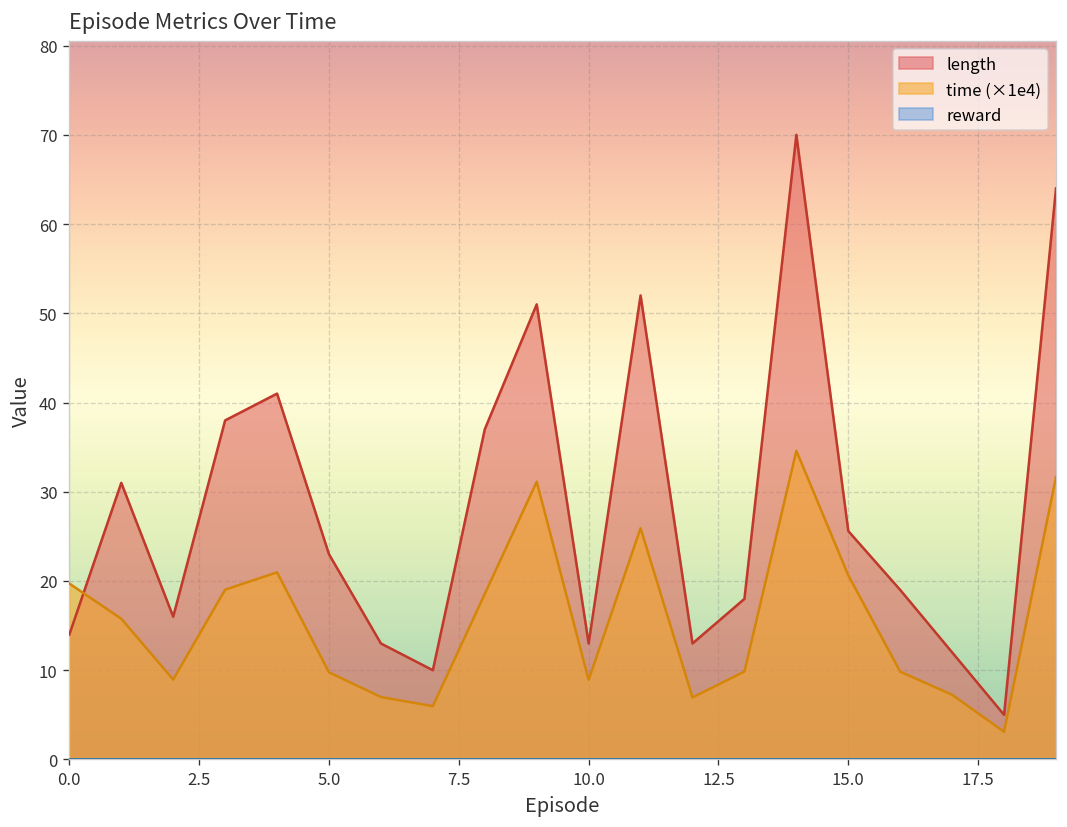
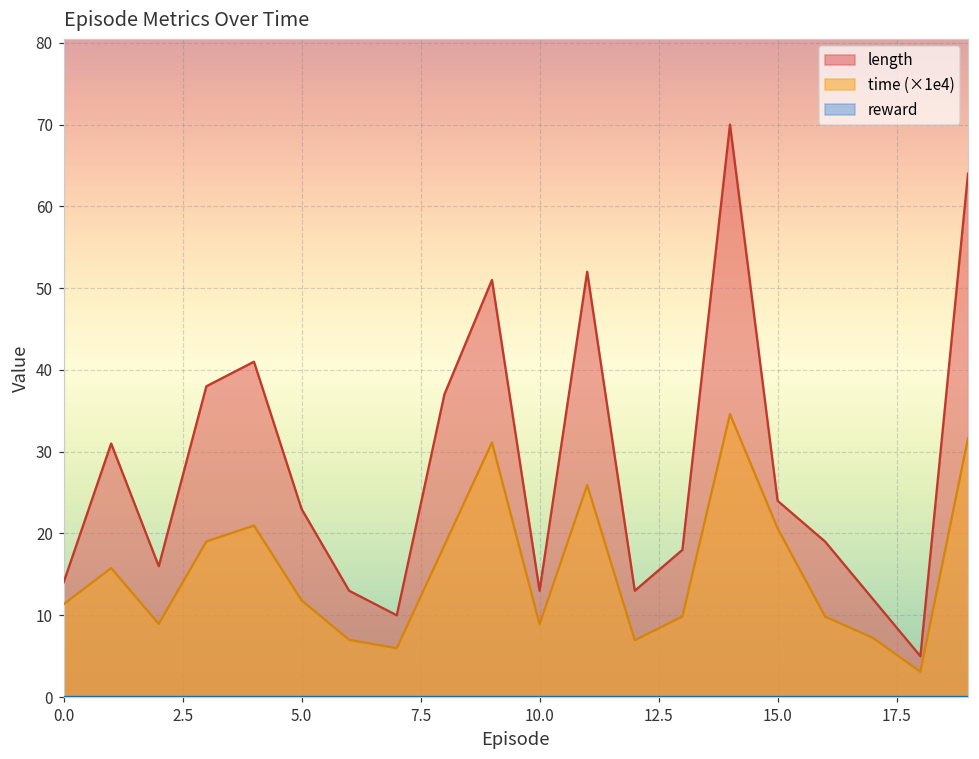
  {
    "length": {
      "0.0": 14,
      "5.0": 23,
      "10.0": 13,
-     "15.0": 26
+     "15.0": 24
    },
    "time (×1e4)": {
-     "0.0": 20,
-     "5.0": 10,
+     "0.0": 11,
+     "5.0": 12,
      "10.0": 9,
      "15.0": 21
    },
    "reward": {
      "0.0": 0,
      "5.0": 0,
      "10.0": 0,
      "15.0": 0
    }
  }
